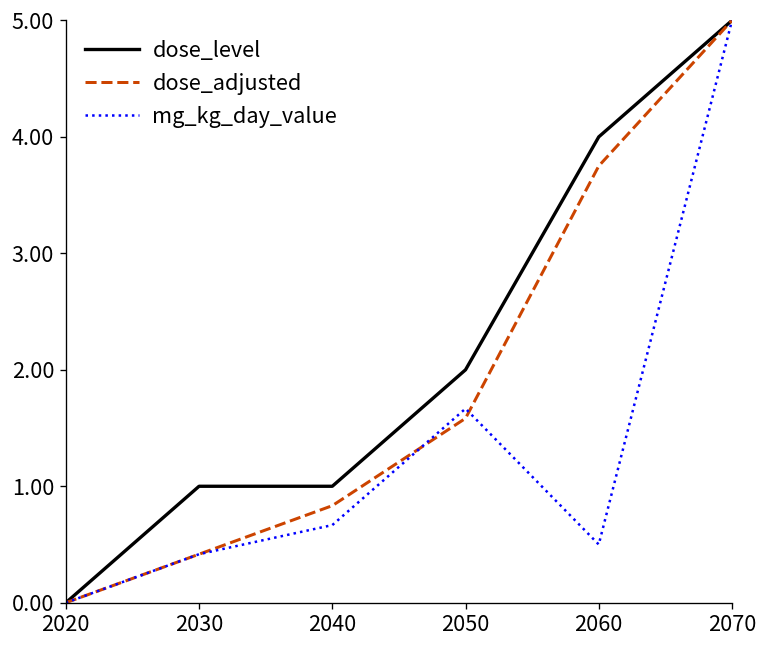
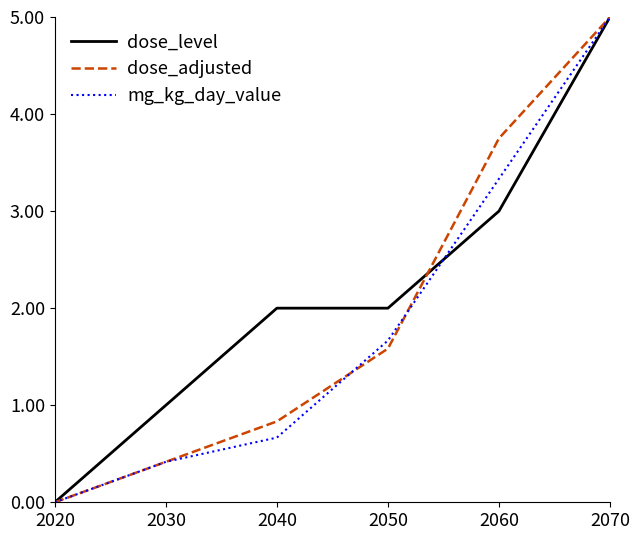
  {
    "dose_level": {
      "2030": 1,
-     "2040": 1,
+     "2040": 2,
      "2050": 2,
-     "2060": 4
+     "2060": 3
    },
    "dose_adjusted": {
      "2040": 0.8,
      "2050": 1.6,
      "2060": 3.8
    },
    "mg_kg_day_value": {
      "2040": 0.7,
      "2050": 1.7,
-     "2060": 0.5
+     "2060": 3.3
    }
  }
